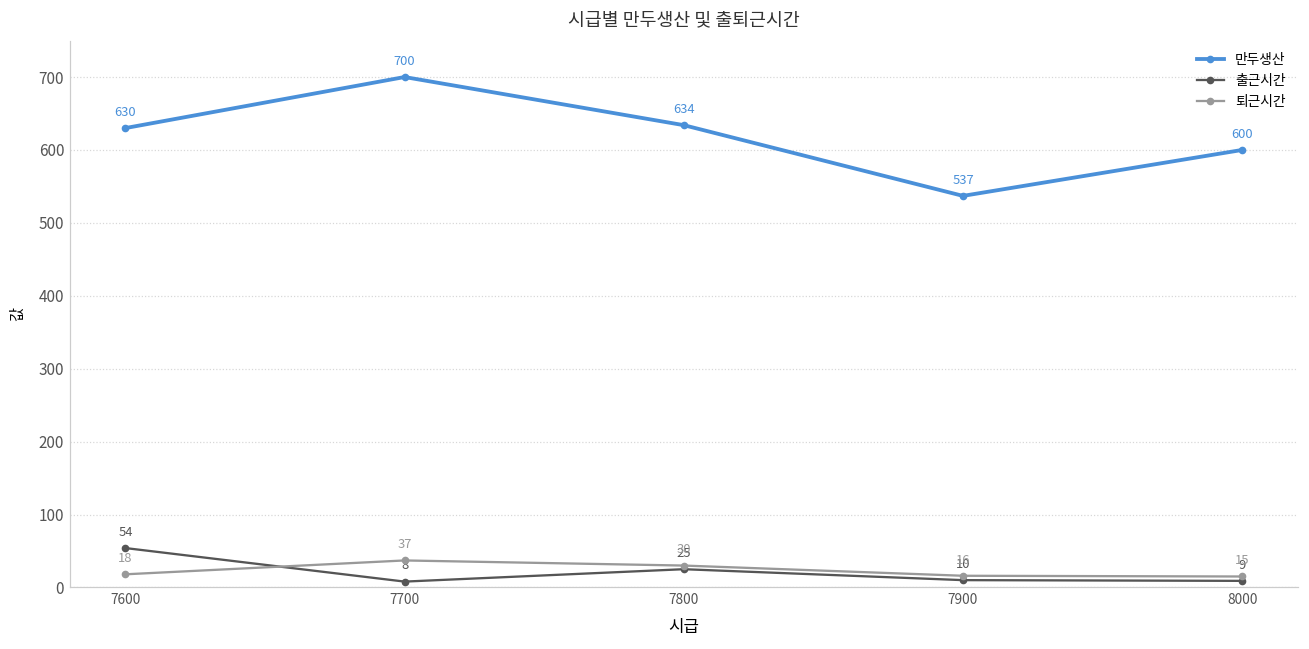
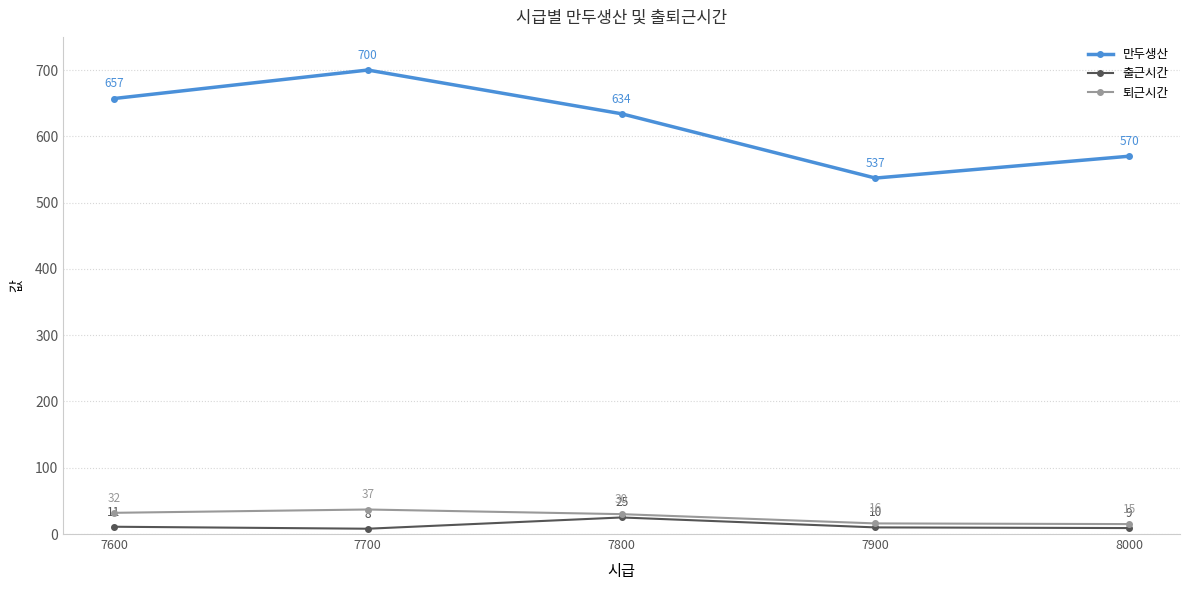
  {
    "만두생산": {
-     "7600": 630,
+     "7600": 657,
      "7700": 700,
      "7800": 634,
      "7900": 537,
-     "8000": 600
+     "8000": 570
    },
    "출근시간": {
-     "7600": 54
+     "7600": 11
    },
    "퇴근시간": {
-     "7600": 18,
+     "7600": 32,
      "7700": 37
    }
  }
